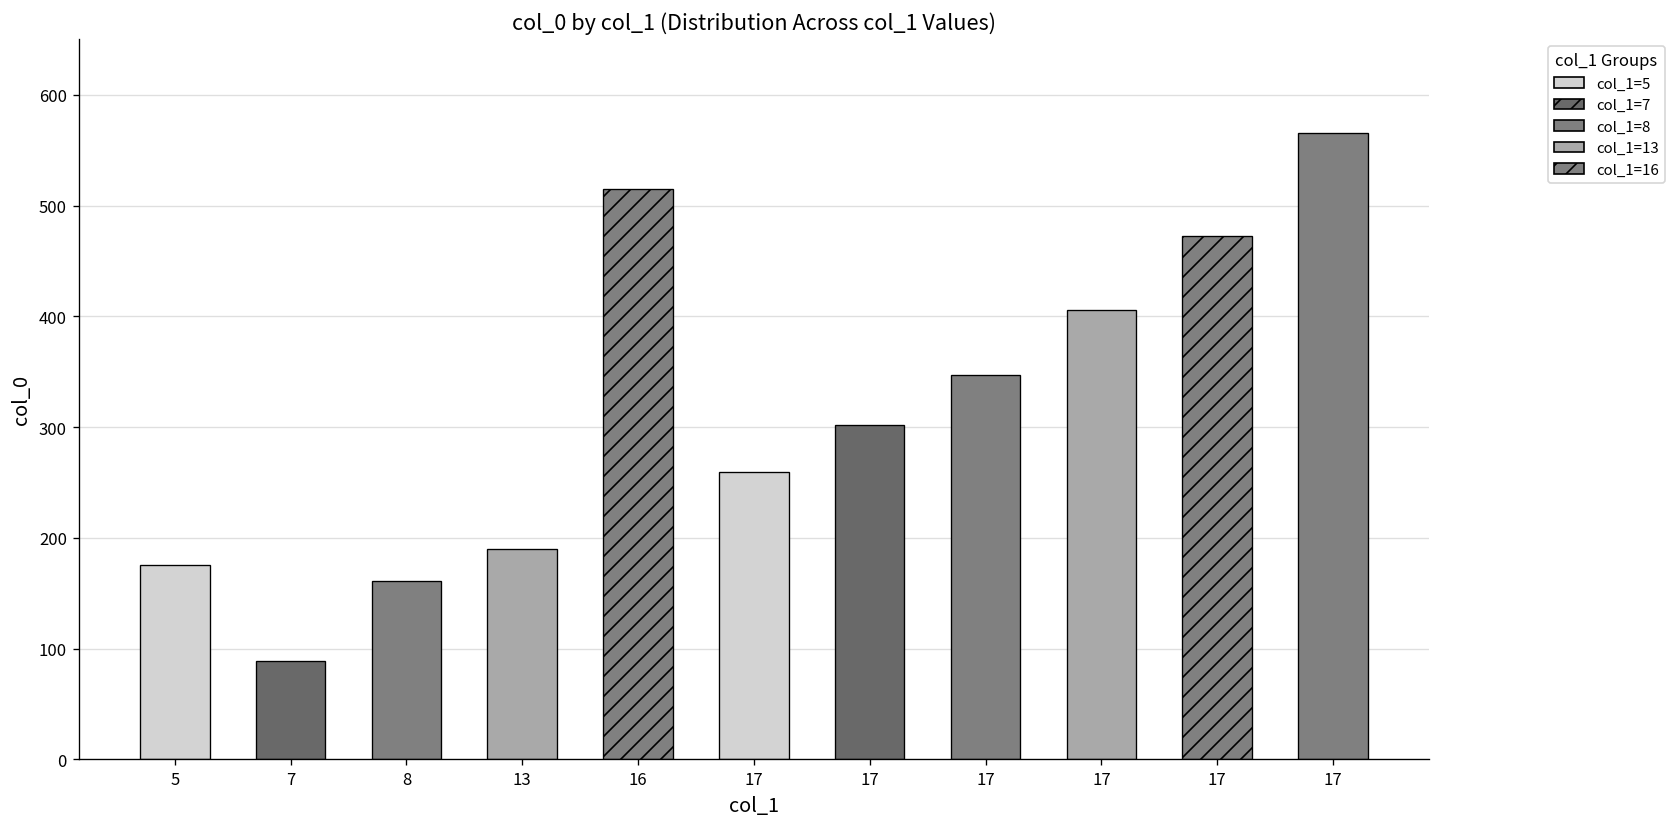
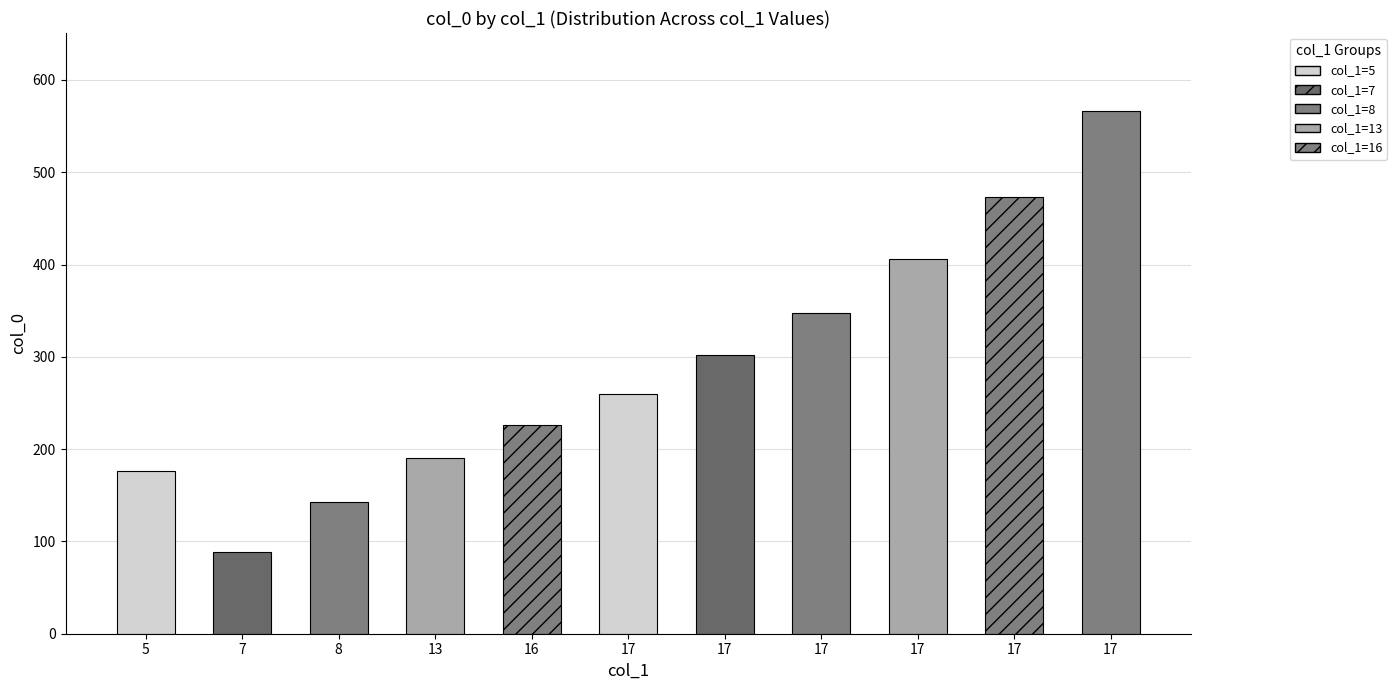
  {
    "5": 180,
    "7": 90,
-   "8": 160,
+   "8": 140,
    "13": 190,
-   "16": 520
+   "16": 230
  }
